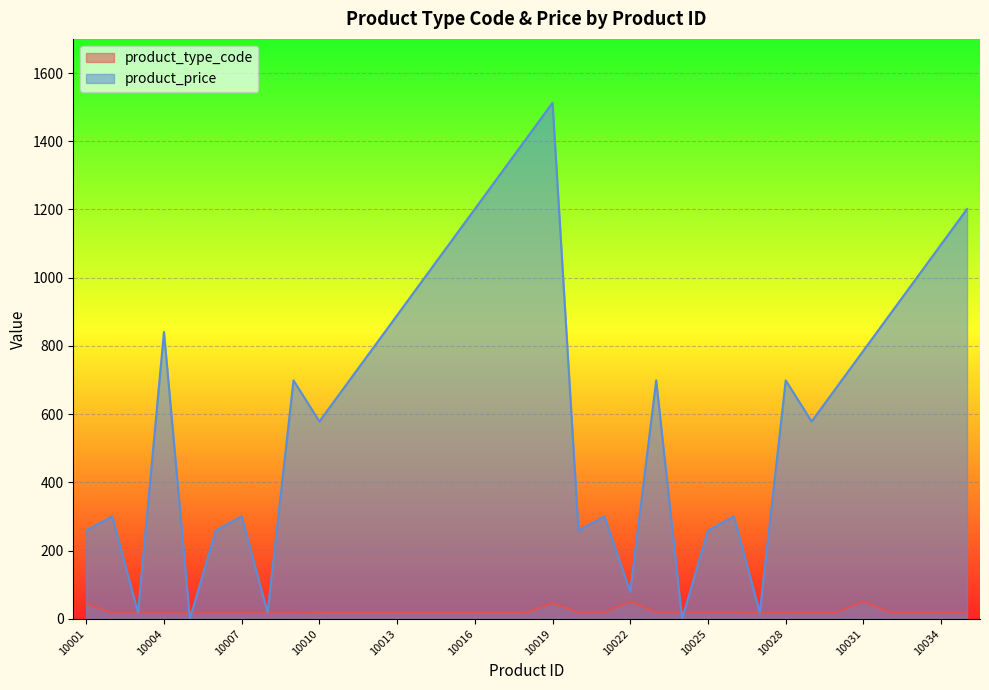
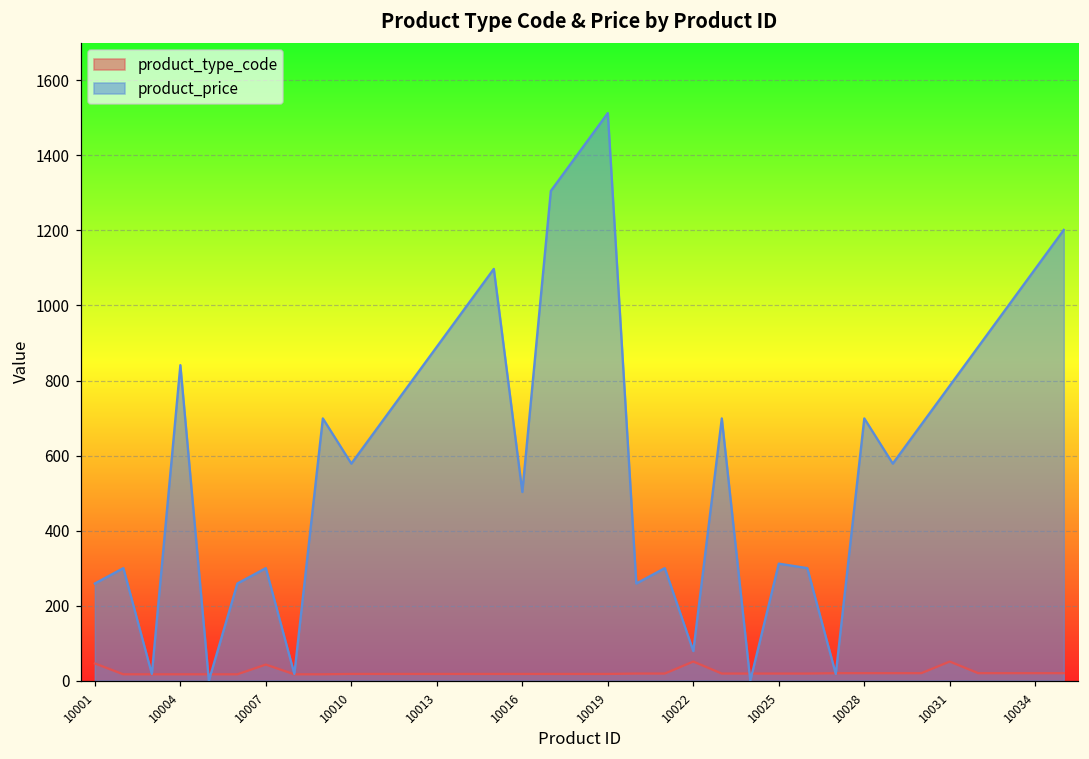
  {
    "product_type_code": {
      "10001": 50,
      "10004": 20,
-     "10007": 20,
+     "10007": 40,
      "10010": 20,
      "10013": 20,
      "10016": 20,
-     "10019": 50,
+     "10019": 20,
      "10022": 50,
      "10025": 20,
      "10028": 20,
      "10031": 50,
      "10034": 20
    },
    "product_price": {
      "10001": 260,
      "10004": 840,
      "10007": 300,
      "10010": 580,
      "10013": 890,
-     "10016": 1200,
+     "10016": 500,
      "10019": 1510,
      "10022": 80,
-     "10025": 260,
+     "10025": 310,
      "10028": 700,
      "10031": 790,
      "10034": 1100
    }
  }
